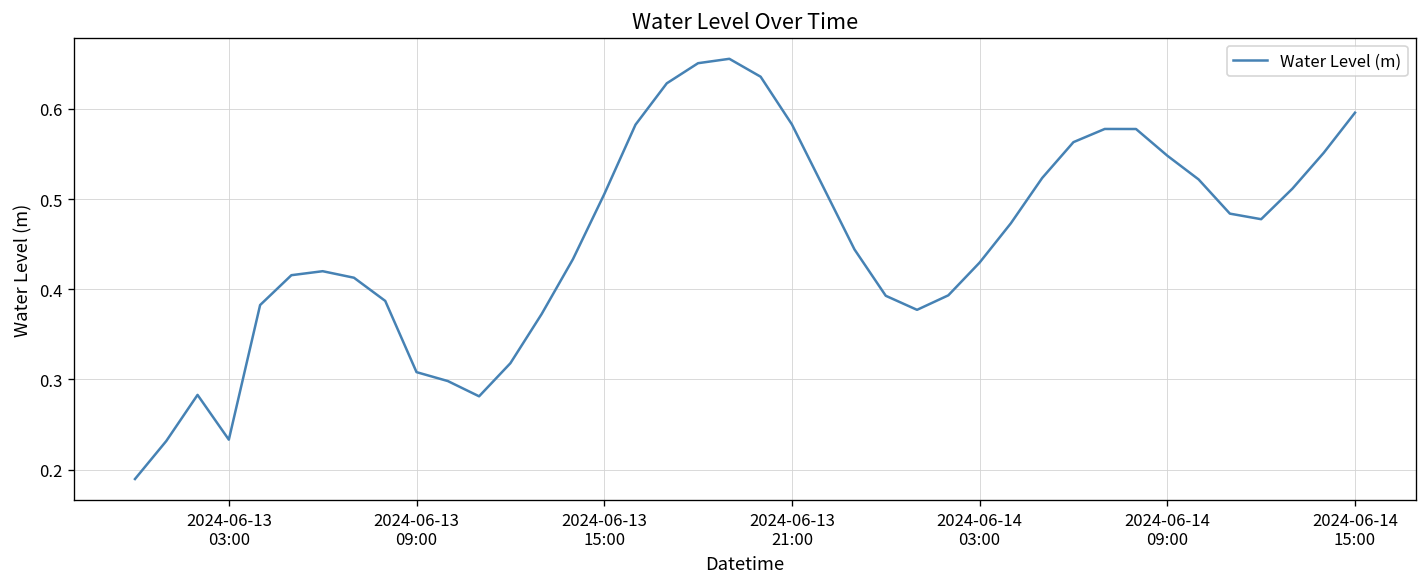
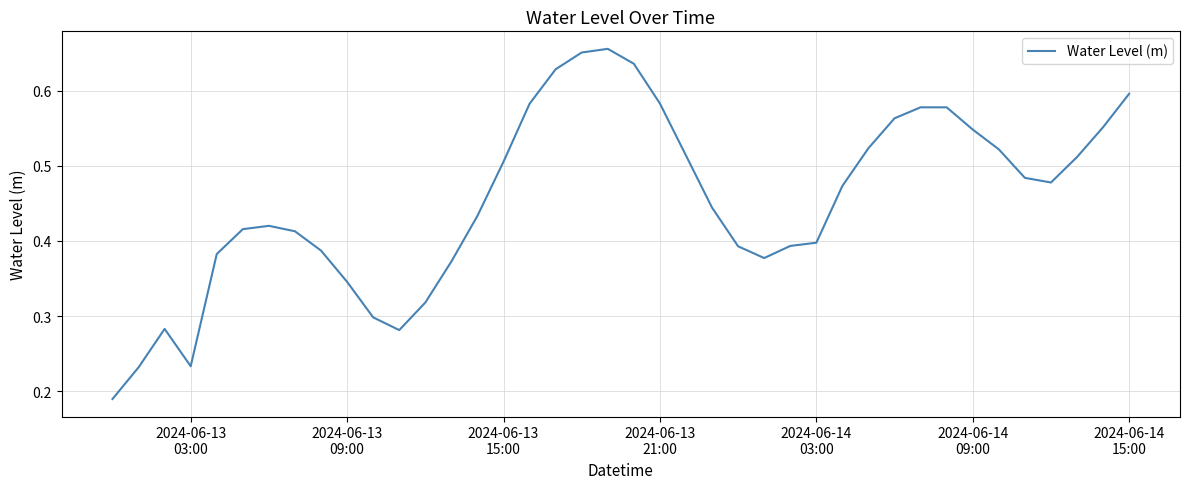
  {
    "2024-06-13 03:00": 0.23,
-   "2024-06-13 09:00": 0.31,
+   "2024-06-13 09:00": 0.35,
    "2024-06-13 15:00": 0.51,
    "2024-06-13 21:00": 0.58,
-   "2024-06-14 03:00": 0.43,
+   "2024-06-14 03:00": 0.40,
    "2024-06-14 09:00": 0.55,
    "2024-06-14 15:00": 0.60
  }
